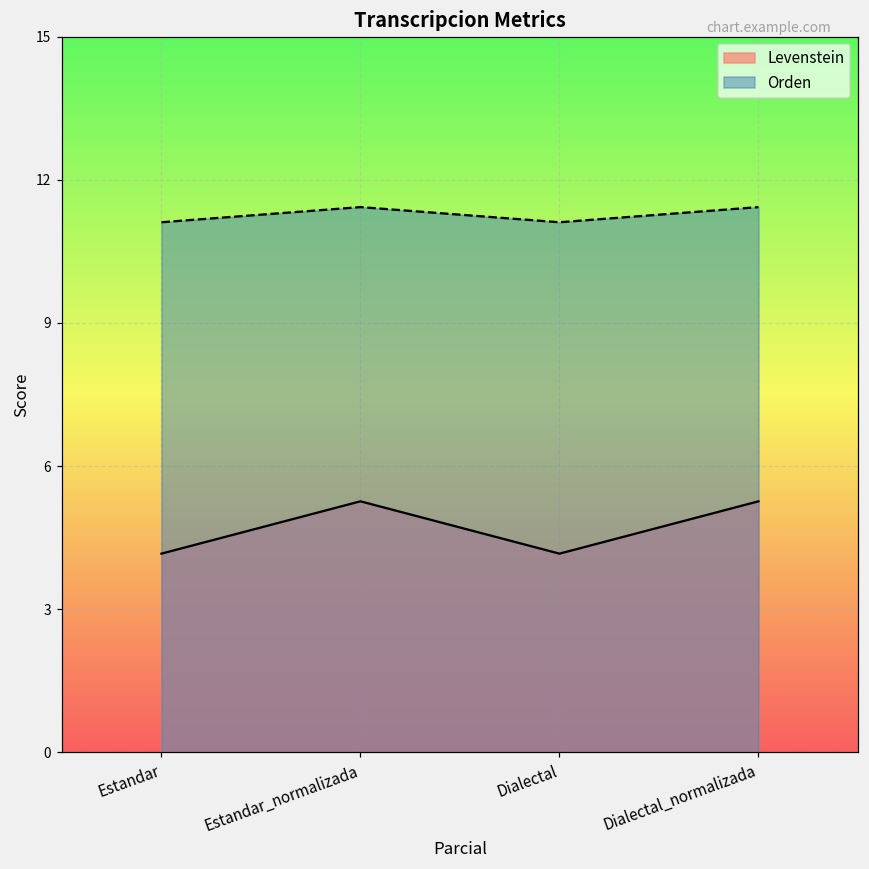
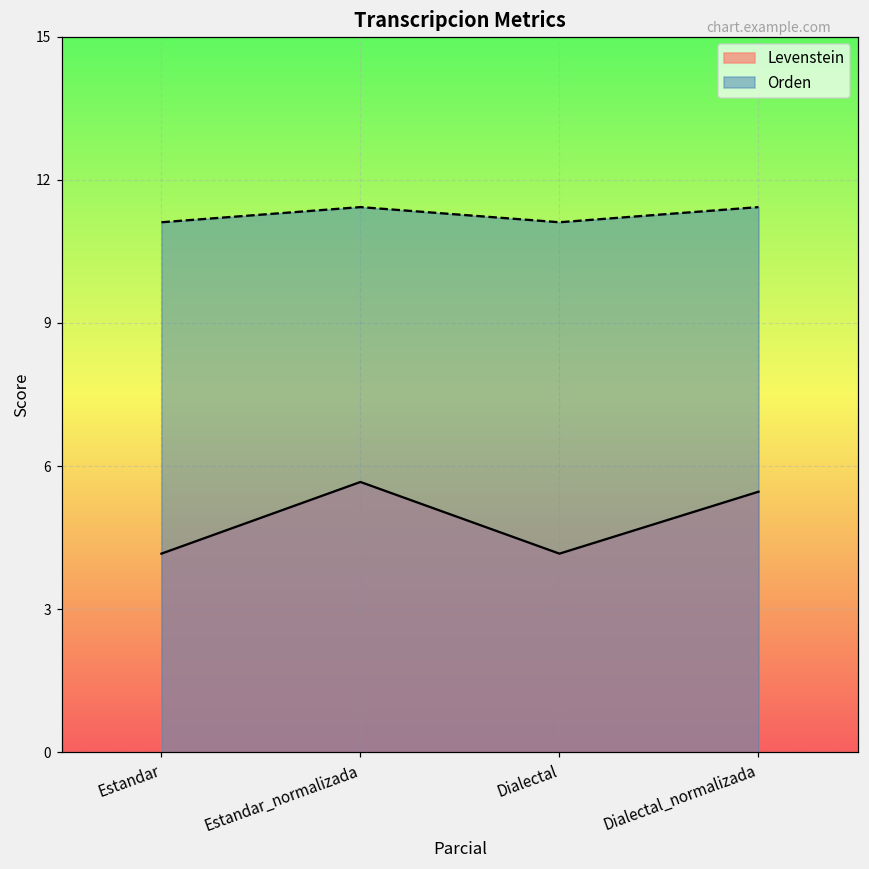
  {
    "Levenstein": {
      "Estandar": 4.2,
-     "Estandar_normalizada": 5.3,
+     "Estandar_normalizada": 5.7,
      "Dialectal": 4.2,
-     "Dialectal_normalizada": 5.3
+     "Dialectal_normalizada": 5.5
    },
    "Orden": {
      "Estandar": 11.1,
      "Estandar_normalizada": 11.4,
      "Dialectal": 11.1,
      "Dialectal_normalizada": 11.4
    }
  }
